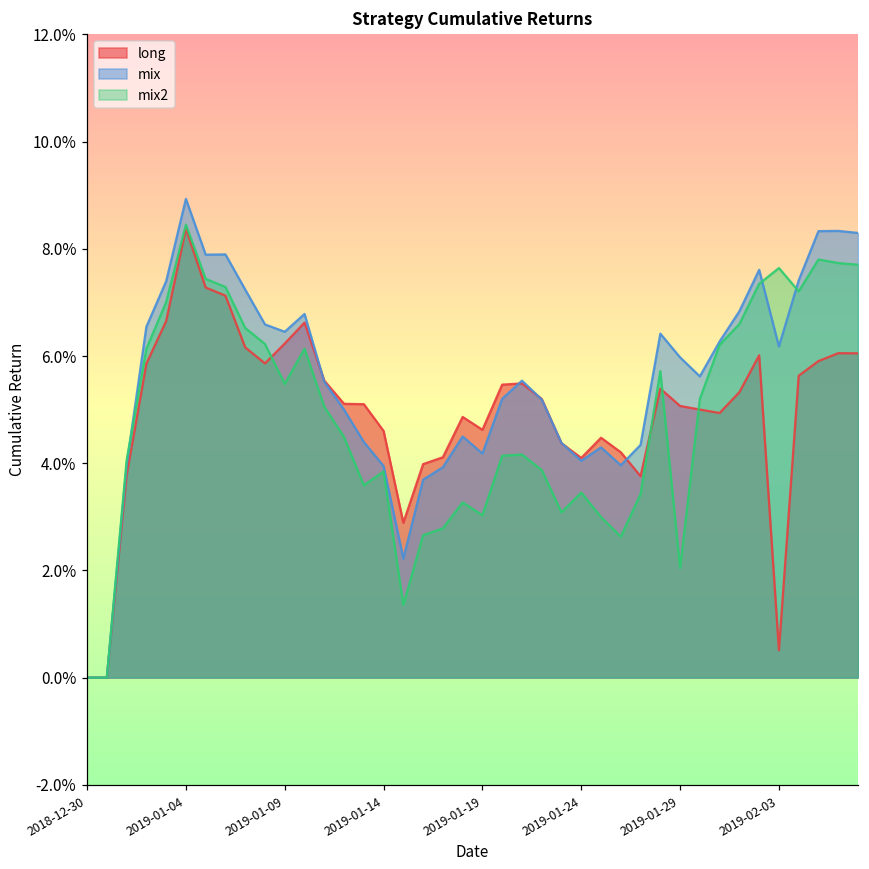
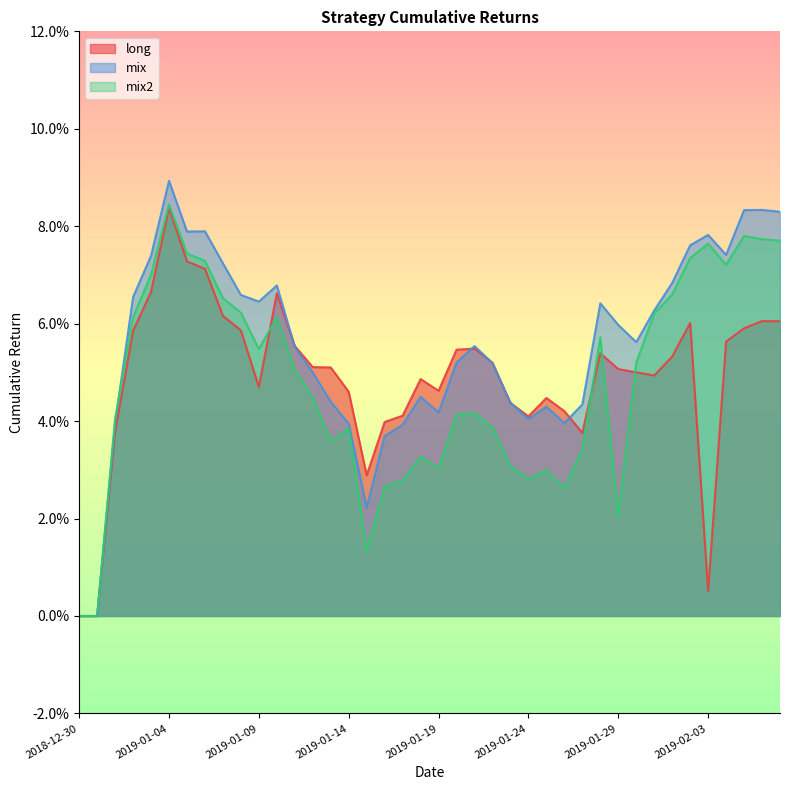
  {
    "long": {
      "2019-01-04": "8.4%",
-     "2019-01-09": "6.2%",
+     "2019-01-09": "4.7%",
      "2019-01-14": "4.6%",
      "2019-01-19": "4.6%",
      "2019-01-24": "4.1%",
      "2019-01-29": "5.1%",
      "2019-02-03": "0.5%"
    },
    "mix": {
      "2019-01-04": "8.9%",
      "2019-01-09": "6.5%",
      "2019-01-14": "3.9%",
      "2019-01-19": "4.2%",
      "2019-01-24": "4.0%",
      "2019-01-29": "6.0%",
-     "2019-02-03": "6.2%"
+     "2019-02-03": "7.8%"
    },
    "mix2": {
      "2019-01-04": "8.5%",
      "2019-01-09": "5.5%",
      "2019-01-14": "3.8%",
      "2019-01-19": "3.0%",
-     "2019-01-24": "3.5%",
+     "2019-01-24": "2.8%",
      "2019-01-29": "2.0%",
      "2019-02-03": "7.6%"
    }
  }
